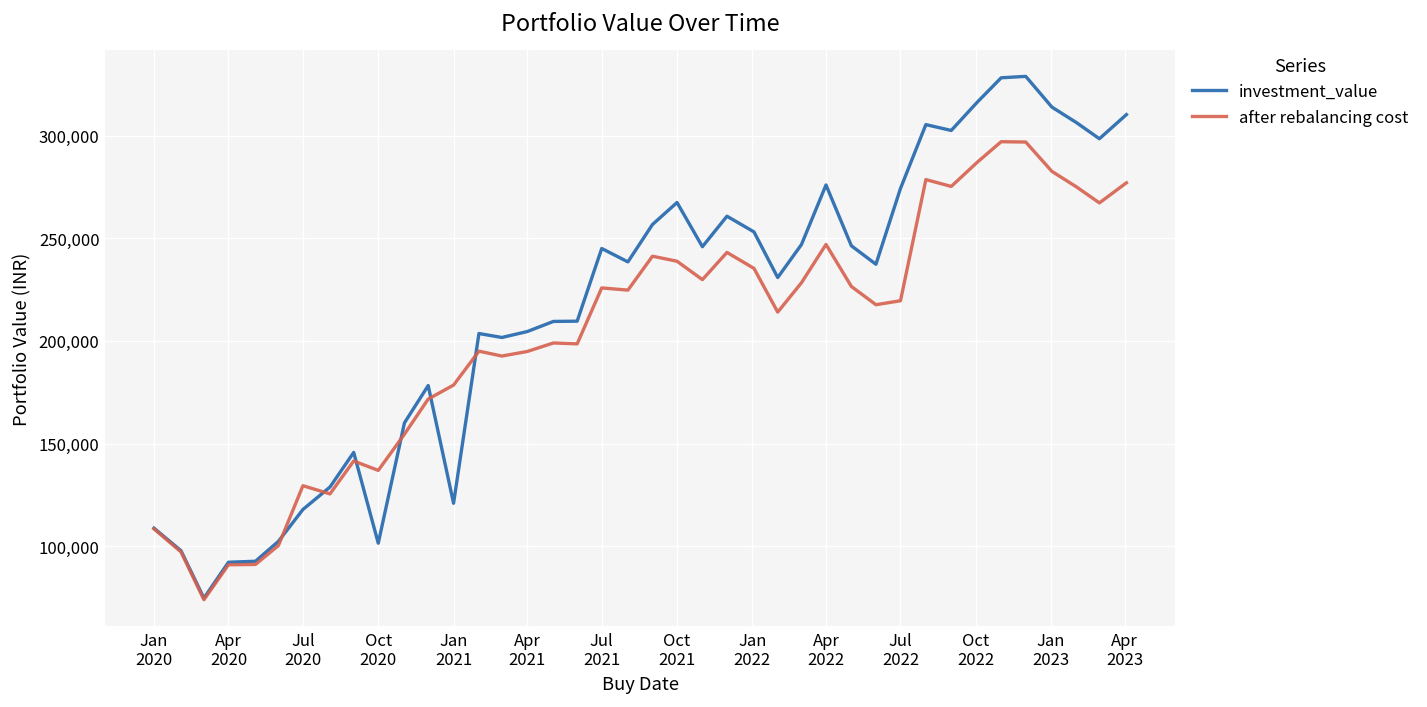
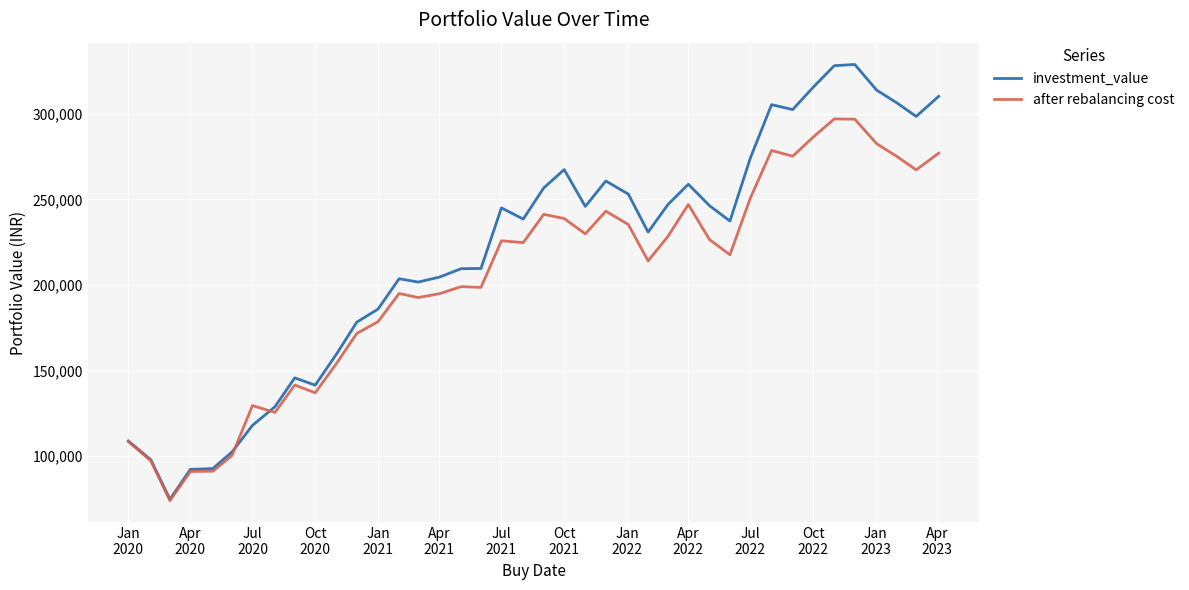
  {
    "investment_value": {
      "Jul 2020": "118,000",
-     "Oct 2020": "102,000",
-     "Jan 2021": "121,000",
+     "Oct 2020": "141,000",
+     "Jan 2021": "186,000",
      "Apr 2021": "205,000",
      "Jul 2021": "245,000",
      "Oct 2021": "267,000",
-     "Apr 2022": "276,000",
+     "Apr 2022": "259,000",
      "Jul 2022": "274,000"
    },
    "after rebalancing cost": {
      "Jul 2020": "130,000",
      "Oct 2020": "137,000",
      "Jan 2021": "179,000",
      "Apr 2021": "195,000",
      "Jul 2021": "226,000",
      "Oct 2021": "239,000",
      "Apr 2022": "247,000",
-     "Jul 2022": "220,000"
+     "Jul 2022": "251,000"
    }
  }
